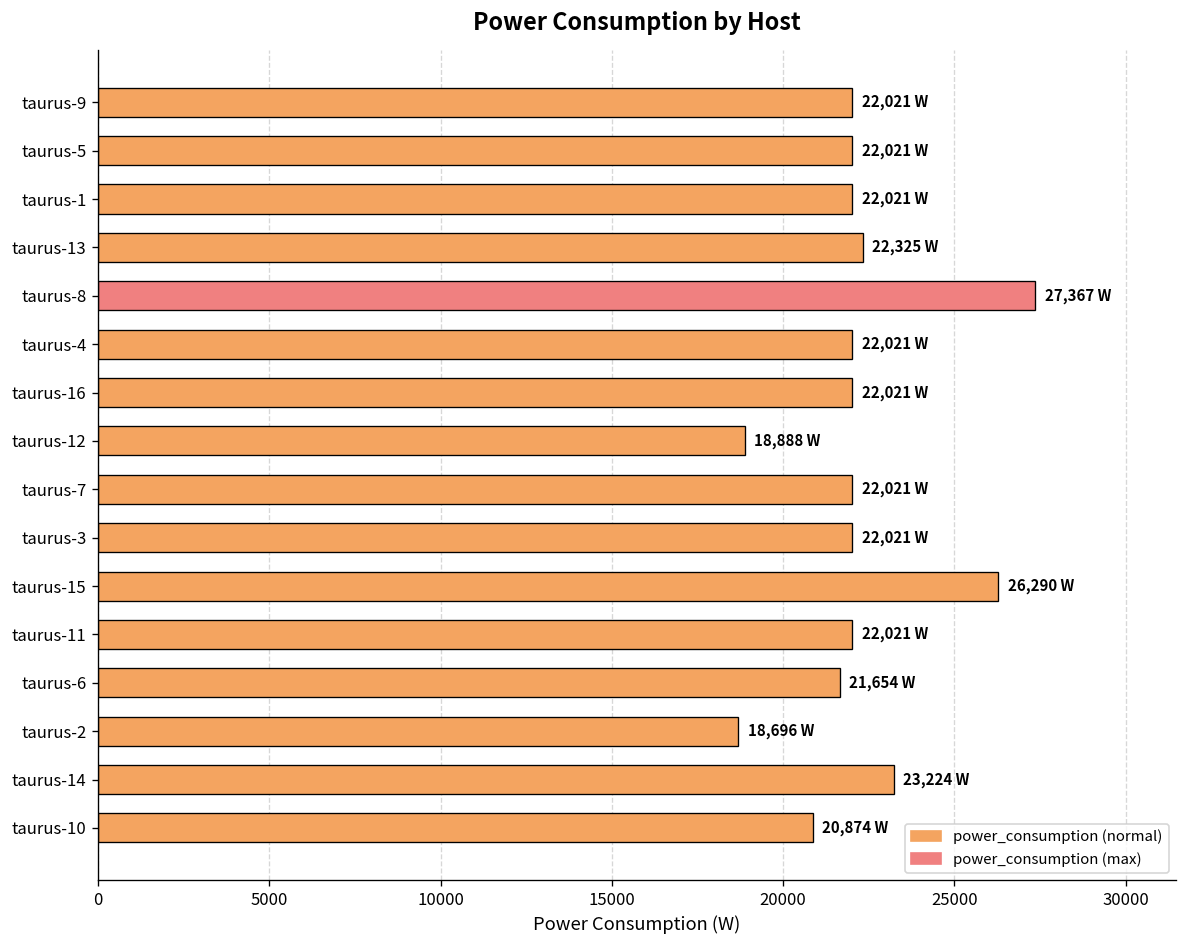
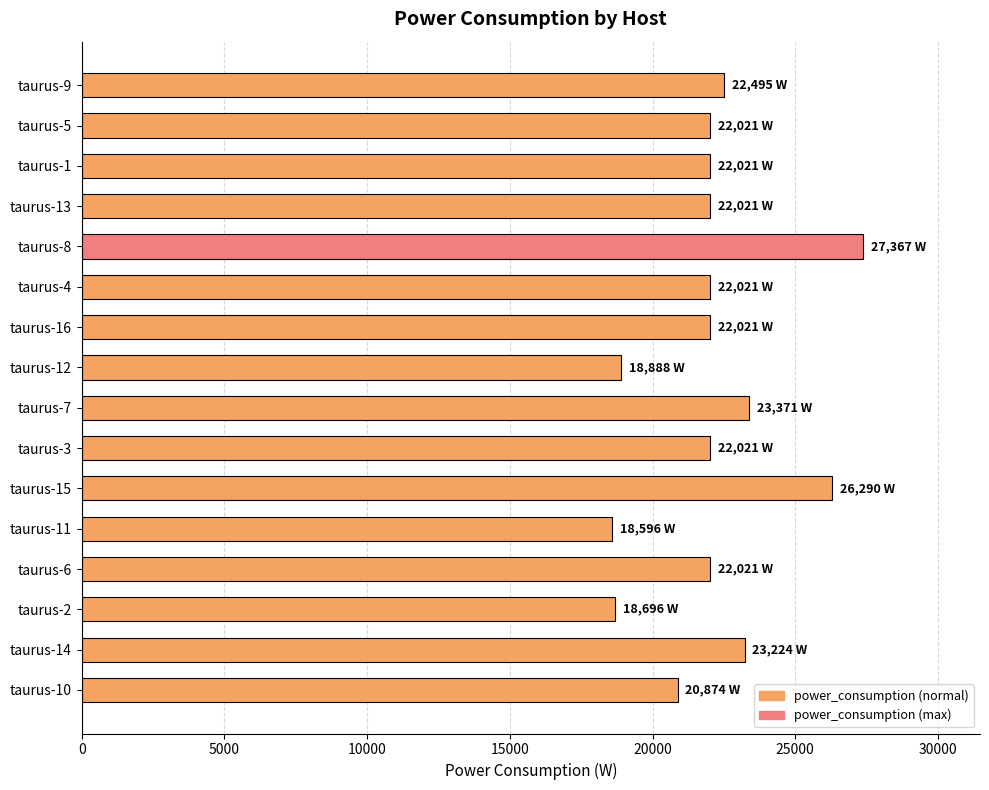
  {
-   "taurus-9": "22,021",
+   "taurus-9": "22,495",
    "taurus-5": "22,021",
    "taurus-1": "22,021",
-   "taurus-13": "22,325",
+   "taurus-13": "22,021",
    "taurus-8": "27,367",
    "taurus-4": "22,021",
    "taurus-16": "22,021",
    "taurus-12": "18,888",
-   "taurus-7": "22,021",
+   "taurus-7": "23,371",
    "taurus-3": "22,021",
    "taurus-15": "26,290",
-   "taurus-11": "22,021",
-   "taurus-6": "21,654",
+   "taurus-11": "18,596",
+   "taurus-6": "22,021",
    "taurus-2": "18,696",
    "taurus-14": "23,224",
    "taurus-10": "20,874"
  }
